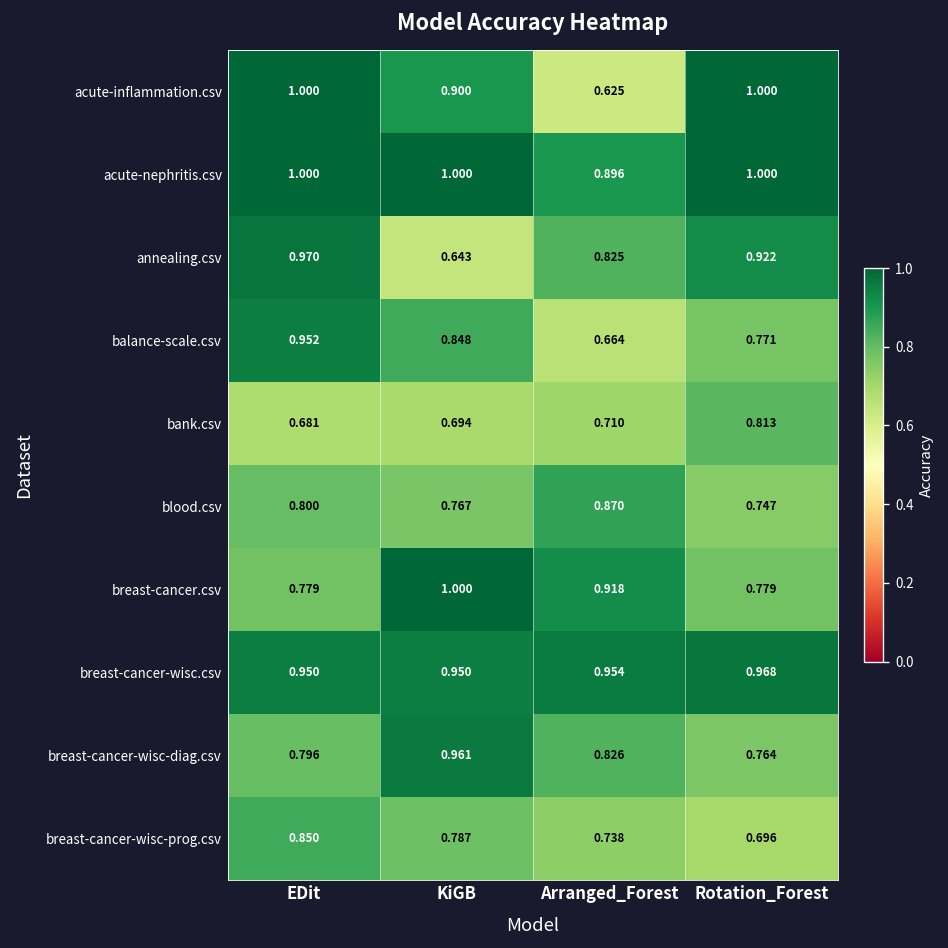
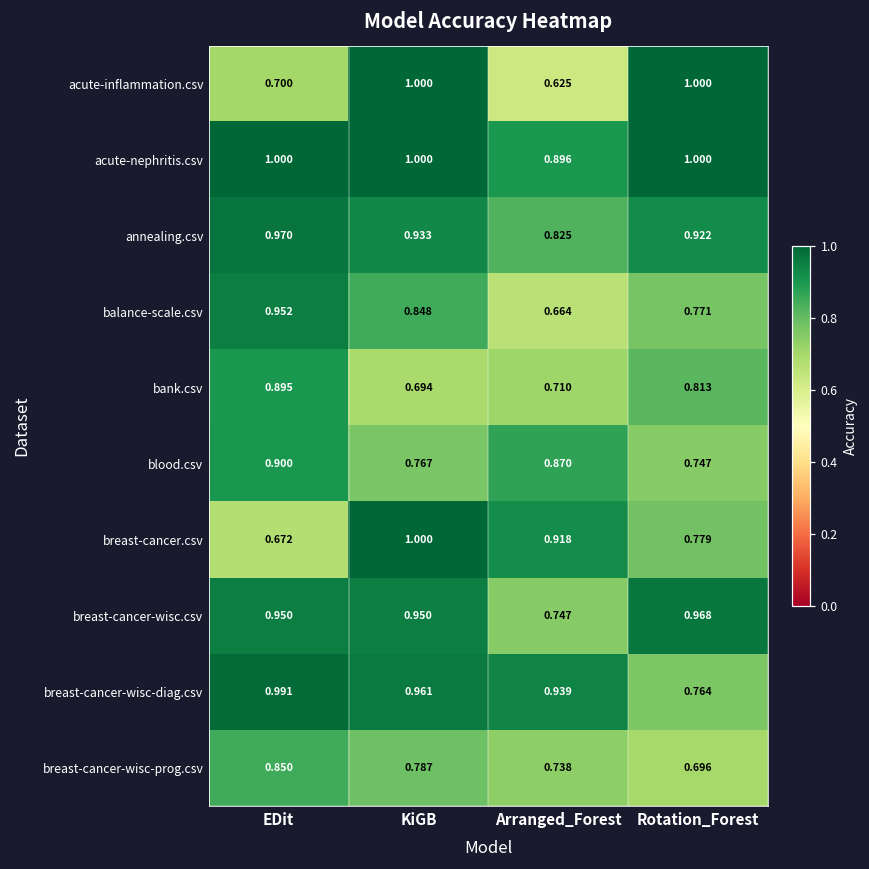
  {
    "acute-inflammation.csv": {
-     "EDit": 1.000,
-     "KiGB": 0.900,
+     "EDit": 0.700,
+     "KiGB": 1.000,
      "Arranged_Forest": 0.625,
      "Rotation_Forest": 1.000
    },
    "acute-nephritis.csv": {
      "EDit": 1.000,
      "KiGB": 1.000,
      "Arranged_Forest": 0.896,
      "Rotation_Forest": 1.000
    },
    "annealing.csv": {
      "EDit": 0.970,
-     "KiGB": 0.643,
+     "KiGB": 0.933,
      "Arranged_Forest": 0.825,
      "Rotation_Forest": 0.922
    },
    "balance-scale.csv": {
      "EDit": 0.952,
      "KiGB": 0.848,
      "Arranged_Forest": 0.664,
      "Rotation_Forest": 0.771
    },
    "bank.csv": {
-     "EDit": 0.681,
+     "EDit": 0.895,
      "KiGB": 0.694,
      "Arranged_Forest": 0.710,
      "Rotation_Forest": 0.813
    },
    "blood.csv": {
-     "EDit": 0.800,
+     "EDit": 0.900,
      "KiGB": 0.767,
      "Arranged_Forest": 0.870,
      "Rotation_Forest": 0.747
    },
    "breast-cancer.csv": {
-     "EDit": 0.779,
+     "EDit": 0.672,
      "KiGB": 1.000,
      "Arranged_Forest": 0.918,
      "Rotation_Forest": 0.779
    },
    "breast-cancer-wisc.csv": {
      "EDit": 0.950,
      "KiGB": 0.950,
-     "Arranged_Forest": 0.954,
+     "Arranged_Forest": 0.747,
      "Rotation_Forest": 0.968
    },
    "breast-cancer-wisc-diag.csv": {
-     "EDit": 0.796,
+     "EDit": 0.991,
      "KiGB": 0.961,
-     "Arranged_Forest": 0.826,
+     "Arranged_Forest": 0.939,
      "Rotation_Forest": 0.764
    },
    "breast-cancer-wisc-prog.csv": {
      "EDit": 0.850,
      "KiGB": 0.787,
      "Arranged_Forest": 0.738,
      "Rotation_Forest": 0.696
    }
  }
